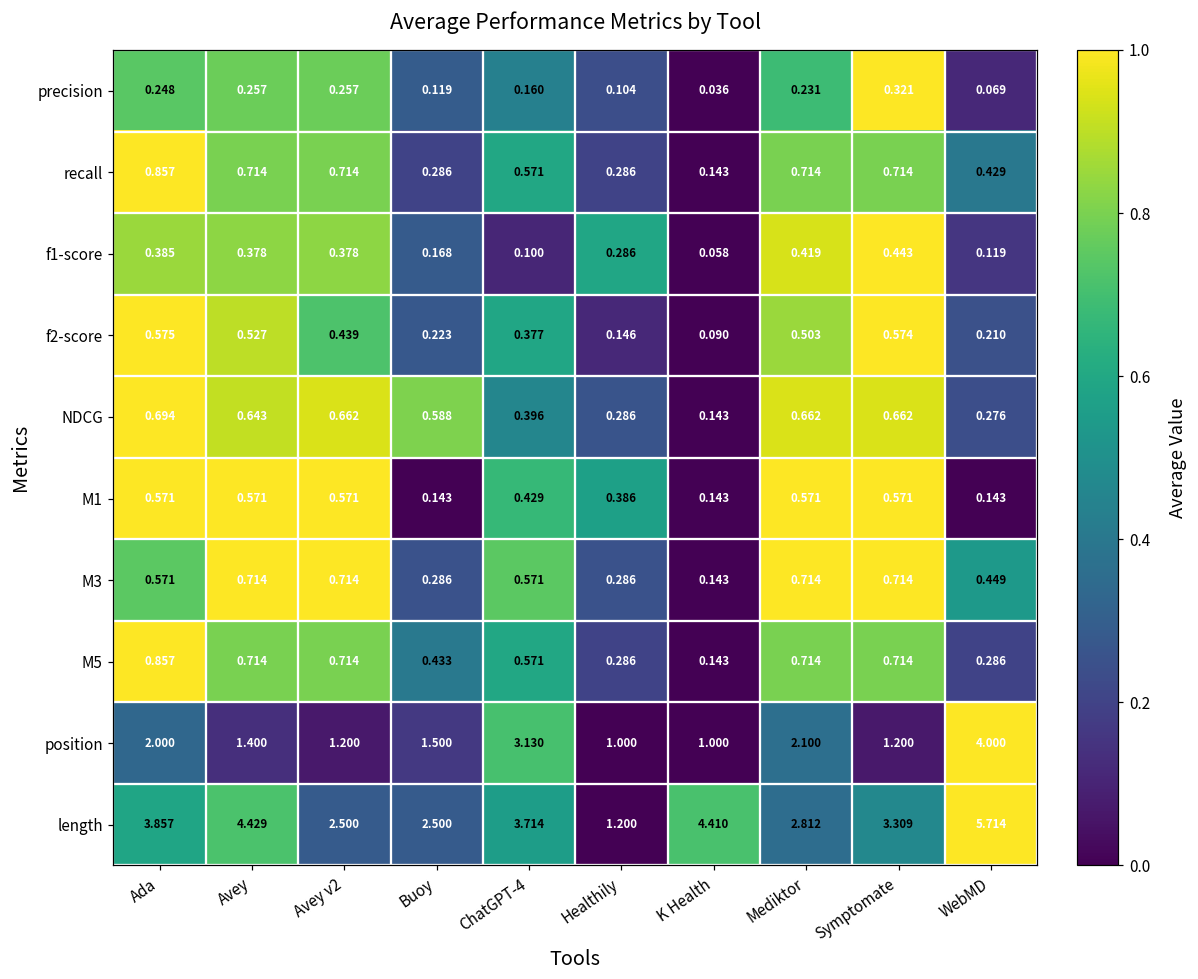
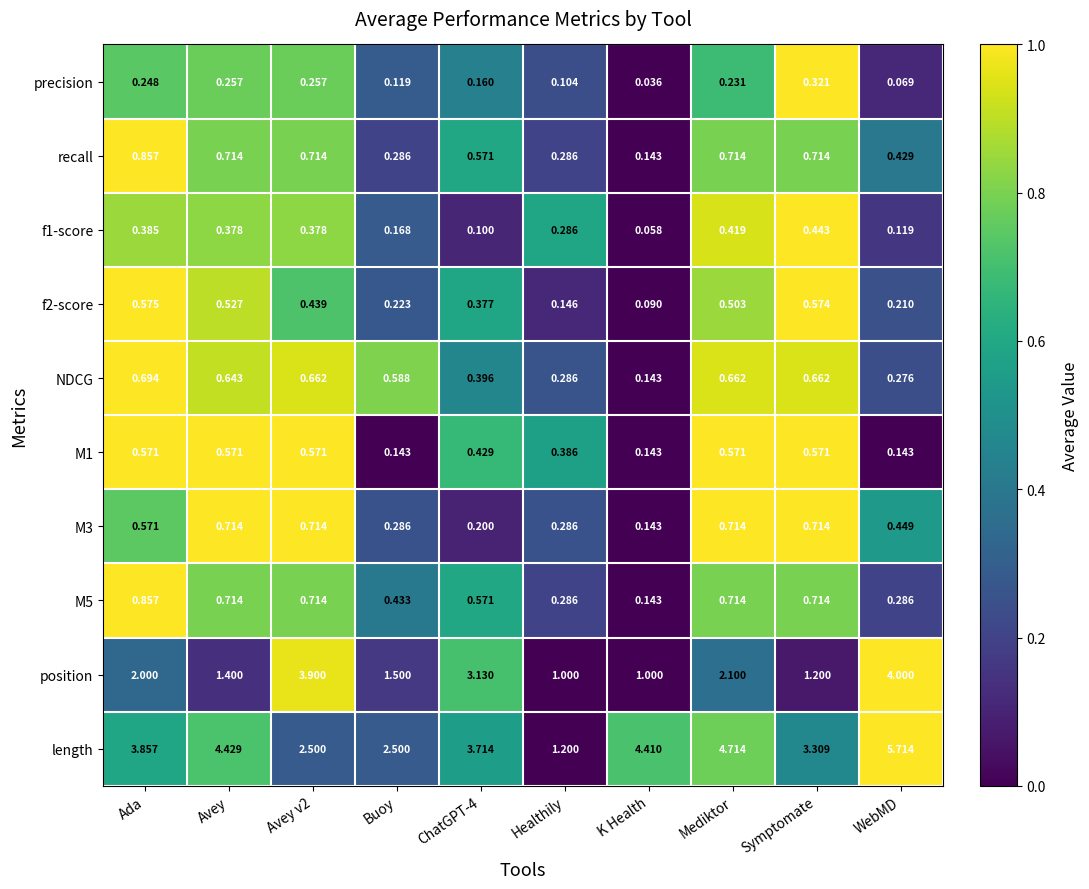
  {
    "precision": {
      "Ada": 0.248,
      "Avey": 0.257,
      "Avey v2": 0.257,
      "Buoy": 0.119,
      "ChatGPT-4": 0.160,
      "Healthily": 0.104,
      "K Health": 0.036,
      "Mediktor": 0.231,
      "Symptomate": 0.321,
      "WebMD": 0.069
    },
    "recall": {
      "Ada": 0.857,
      "Avey": 0.714,
      "Avey v2": 0.714,
      "Buoy": 0.286,
      "ChatGPT-4": 0.571,
      "Healthily": 0.286,
      "K Health": 0.143,
      "Mediktor": 0.714,
      "Symptomate": 0.714,
      "WebMD": 0.429
    },
    "f1-score": {
      "Ada": 0.385,
      "Avey": 0.378,
      "Avey v2": 0.378,
      "Buoy": 0.168,
      "ChatGPT-4": 0.100,
      "Healthily": 0.286,
      "K Health": 0.058,
      "Mediktor": 0.419,
      "Symptomate": 0.443,
      "WebMD": 0.119
    },
    "f2-score": {
      "Ada": 0.575,
      "Avey": 0.527,
      "Avey v2": 0.439,
      "Buoy": 0.223,
      "ChatGPT-4": 0.377,
      "Healthily": 0.146,
      "K Health": 0.090,
      "Mediktor": 0.503,
      "Symptomate": 0.574,
      "WebMD": 0.210
    },
    "NDCG": {
      "Ada": 0.694,
      "Avey": 0.643,
      "Avey v2": 0.662,
      "Buoy": 0.588,
      "ChatGPT-4": 0.396,
      "Healthily": 0.286,
      "K Health": 0.143,
      "Mediktor": 0.662,
      "Symptomate": 0.662,
      "WebMD": 0.276
    },
    "M1": {
      "Ada": 0.571,
      "Avey": 0.571,
      "Avey v2": 0.571,
      "Buoy": 0.143,
      "ChatGPT-4": 0.429,
      "Healthily": 0.386,
      "K Health": 0.143,
      "Mediktor": 0.571,
      "Symptomate": 0.571,
      "WebMD": 0.143
    },
    "M3": {
      "Ada": 0.571,
      "Avey": 0.714,
      "Avey v2": 0.714,
      "Buoy": 0.286,
-     "ChatGPT-4": 0.571,
+     "ChatGPT-4": 0.200,
      "Healthily": 0.286,
      "K Health": 0.143,
      "Mediktor": 0.714,
      "Symptomate": 0.714,
      "WebMD": 0.449
    },
    "M5": {
      "Ada": 0.857,
      "Avey": 0.714,
      "Avey v2": 0.714,
      "Buoy": 0.433,
      "ChatGPT-4": 0.571,
      "Healthily": 0.286,
      "K Health": 0.143,
      "Mediktor": 0.714,
      "Symptomate": 0.714,
      "WebMD": 0.286
    },
    "position": {
      "Ada": 2.000,
      "Avey": 1.400,
-     "Avey v2": 1.200,
+     "Avey v2": 3.900,
      "Buoy": 1.500,
      "ChatGPT-4": 3.130,
      "Healthily": 1.000,
      "K Health": 1.000,
      "Mediktor": 2.100,
      "Symptomate": 1.200,
      "WebMD": 4.000
    },
    "length": {
      "Ada": 3.857,
      "Avey": 4.429,
      "Avey v2": 2.500,
      "Buoy": 2.500,
      "ChatGPT-4": 3.714,
      "Healthily": 1.200,
      "K Health": 4.410,
-     "Mediktor": 2.812,
+     "Mediktor": 4.714,
      "Symptomate": 3.309,
      "WebMD": 5.714
    }
  }
